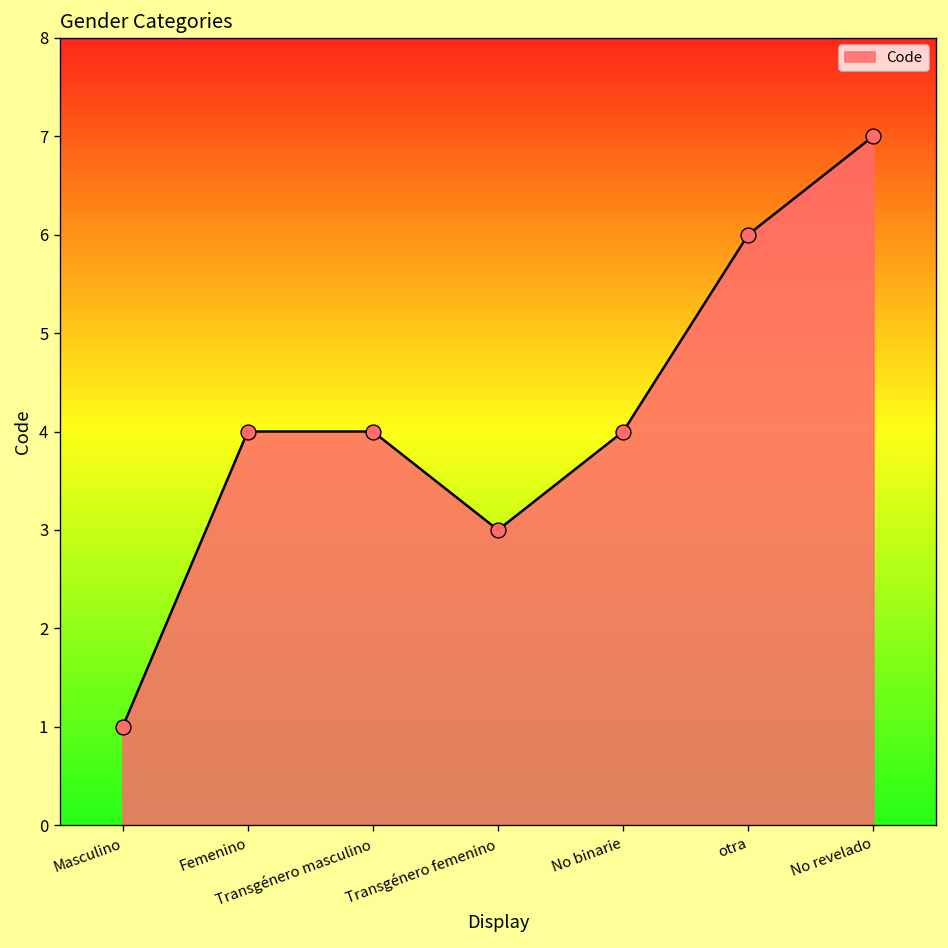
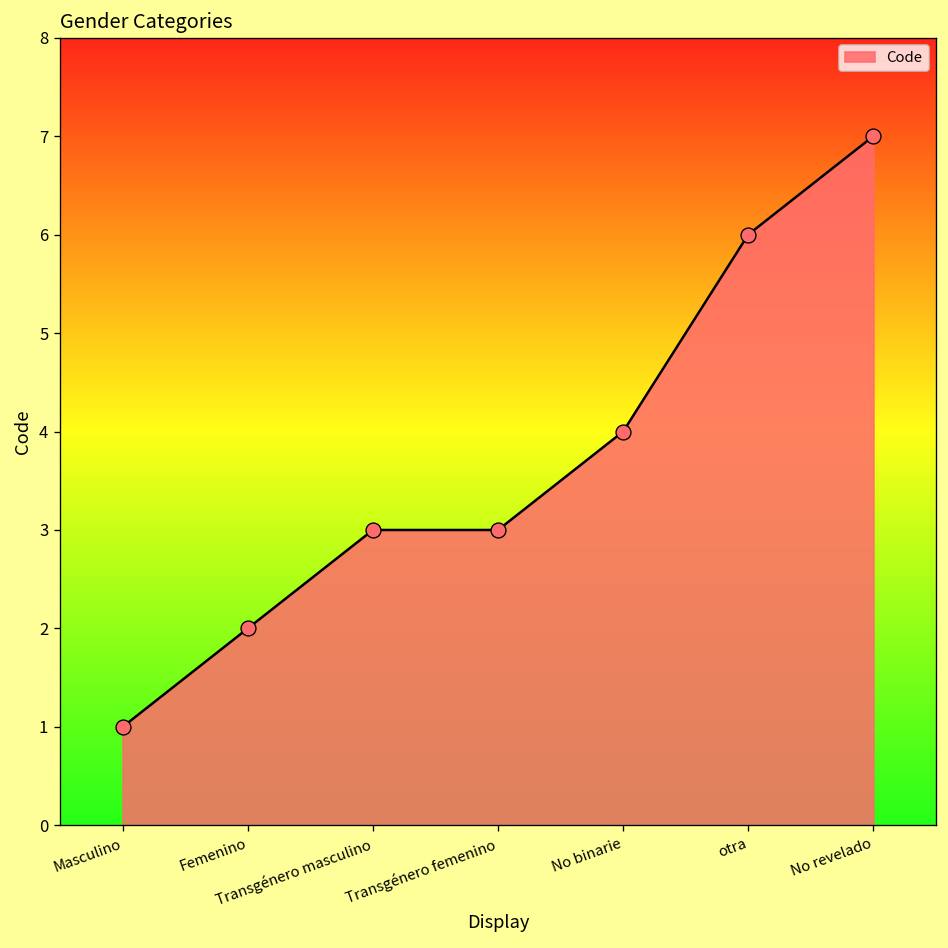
  {
    "Masculino": 1,
-   "Femenino": 4,
-   "Transgénero masculino": 4,
+   "Femenino": 2,
+   "Transgénero masculino": 3,
    "Transgénero femenino": 3,
    "No binarie": 4,
    "otra": 6,
    "No revelado": 7
  }
